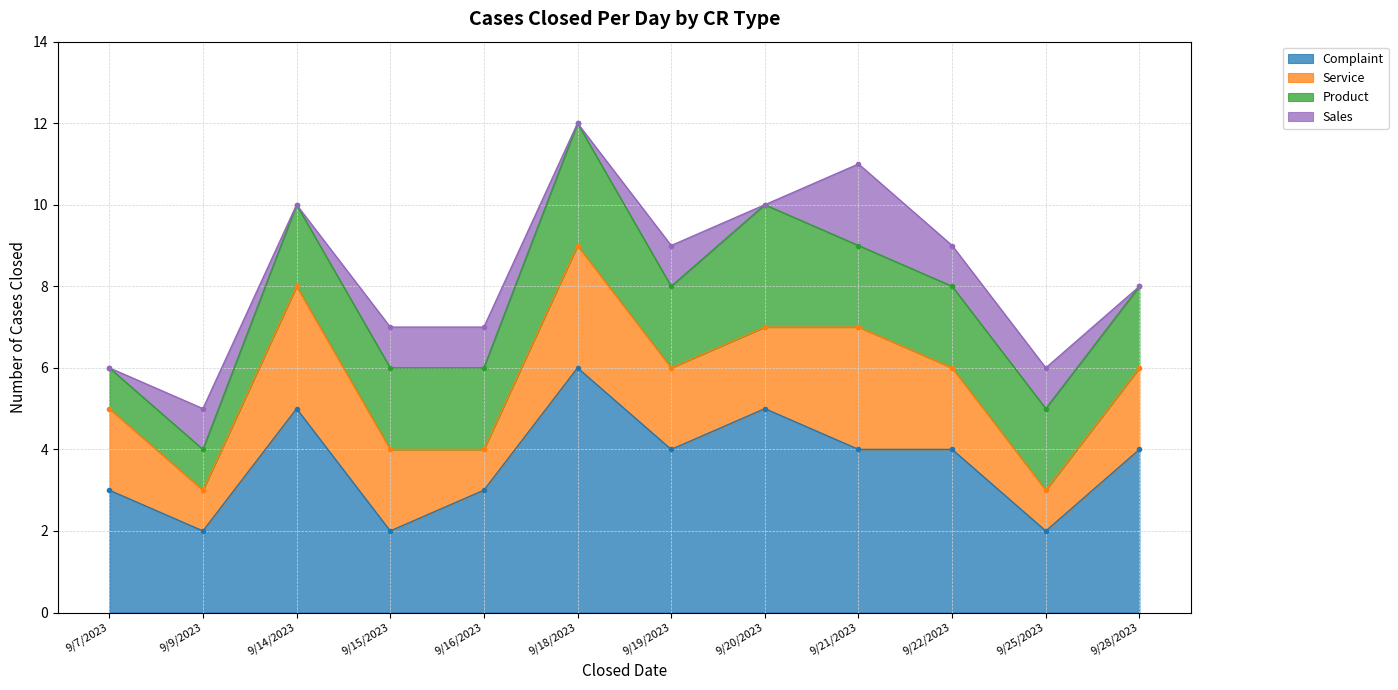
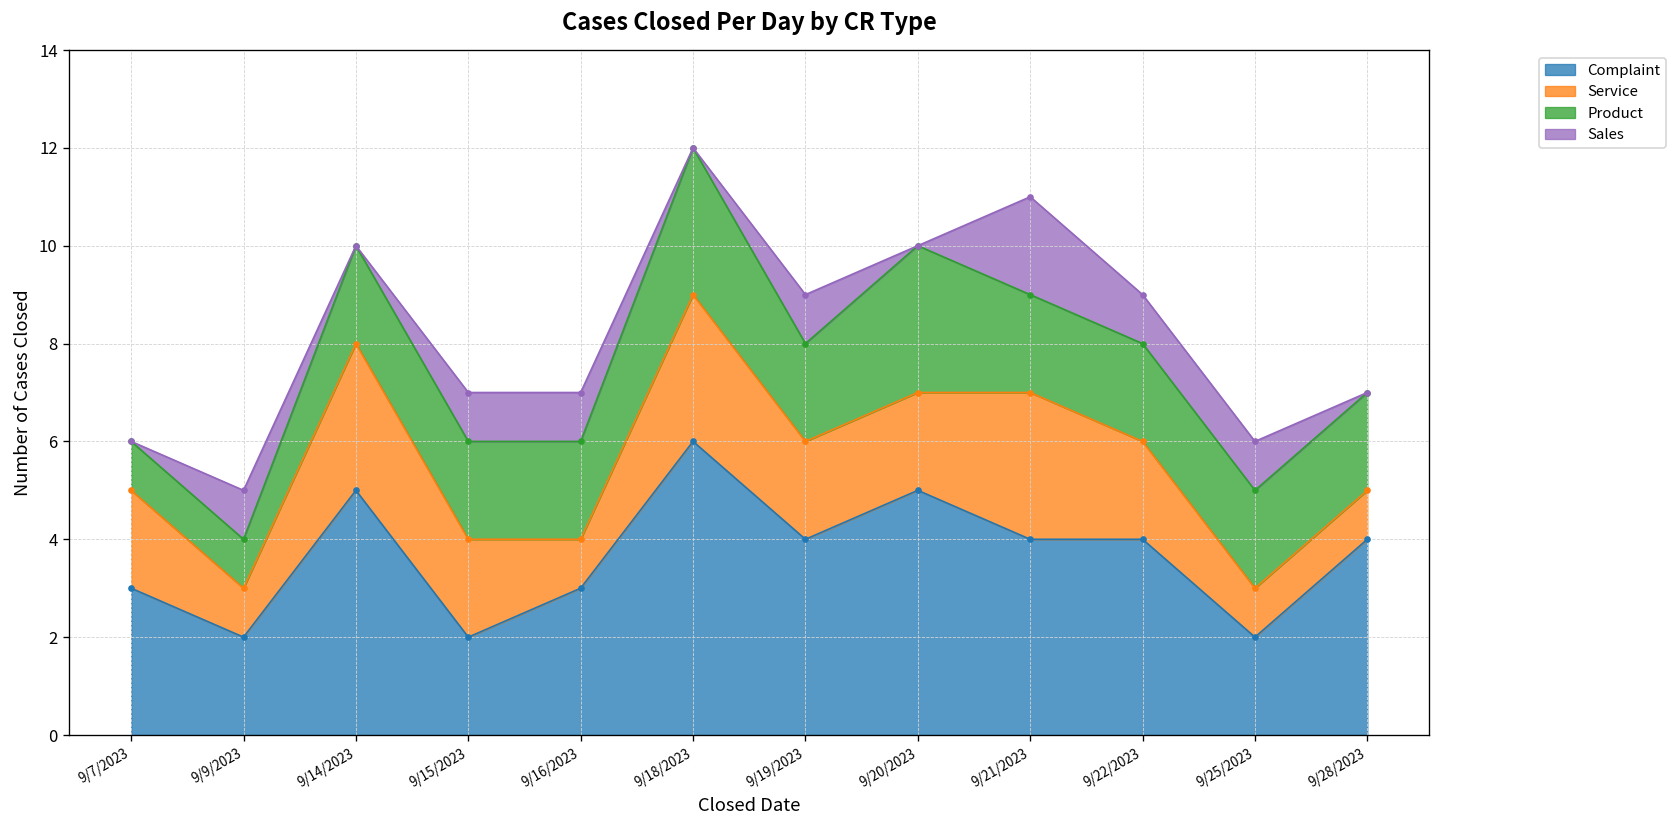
  {
    "Complaint": {
      "9/7/2023": 3,
      "9/9/2023": 2,
      "9/14/2023": 5,
      "9/15/2023": 2,
      "9/16/2023": 3,
      "9/18/2023": 6,
      "9/19/2023": 4,
      "9/20/2023": 5,
      "9/21/2023": 4,
      "9/22/2023": 4,
      "9/25/2023": 2,
      "9/28/2023": 4
    },
    "Service": {
      "9/7/2023": 2,
      "9/9/2023": 1,
      "9/14/2023": 3,
      "9/15/2023": 2,
      "9/16/2023": 1,
      "9/18/2023": 3,
      "9/19/2023": 2,
      "9/20/2023": 2,
      "9/21/2023": 3,
      "9/22/2023": 2,
      "9/25/2023": 1,
-     "9/28/2023": 2
+     "9/28/2023": 1
    },
    "Product": {
      "9/9/2023": 1,
      "9/15/2023": 2,
      "9/16/2023": 2,
      "9/19/2023": 2,
      "9/21/2023": 2,
      "9/22/2023": 2,
      "9/25/2023": 2
    },
    "Sales": {
      "9/9/2023": 1,
      "9/15/2023": 1,
      "9/16/2023": 1,
      "9/19/2023": 1,
      "9/21/2023": 2,
      "9/22/2023": 1,
      "9/25/2023": 1
    }
  }
